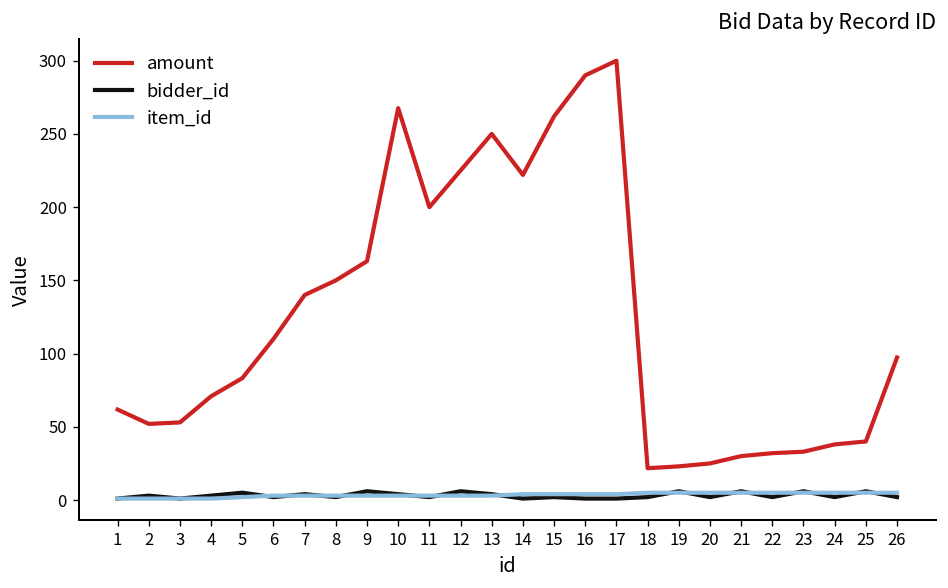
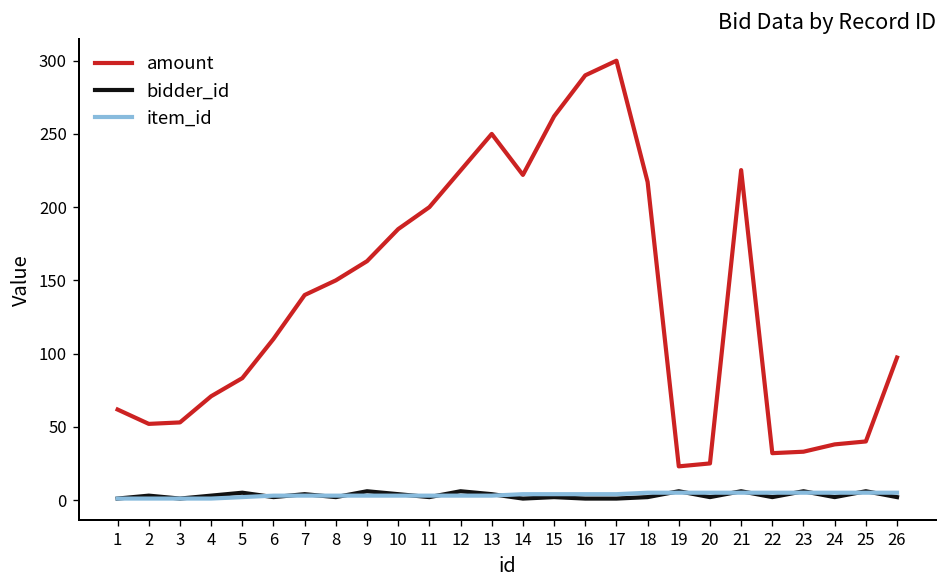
  {
    "amount": {
      "1": 62,
      "2": 52,
      "3": 53,
      "4": 71,
      "5": 83,
      "6": 110,
      "7": 140,
      "8": 150,
      "9": 163,
-     "10": 268,
+     "10": 185,
      "11": 200,
      "12": 225,
      "13": 250,
      "14": 222,
      "15": 262,
      "16": 290,
      "17": 300,
-     "18": 22,
+     "18": 217,
      "19": 23,
      "20": 25,
-     "21": 30,
+     "21": 225,
      "22": 32,
      "23": 33,
      "24": 38,
      "25": 40,
      "26": 97
    },
    "bidder_id": {
      "5": 5,
      "9": 6,
      "12": 6,
      "14": 1,
      "16": 1,
      "17": 1,
      "18": 2,
      "20": 2,
      "22": 2,
      "24": 2,
      "26": 2
    },
    "item_id": {
      "5": 2,
      "9": 3,
      "12": 3,
      "14": 4,
      "16": 4,
      "17": 4,
      "18": 5,
      "20": 5,
      "22": 5,
      "24": 5,
      "26": 5
    }
  }
